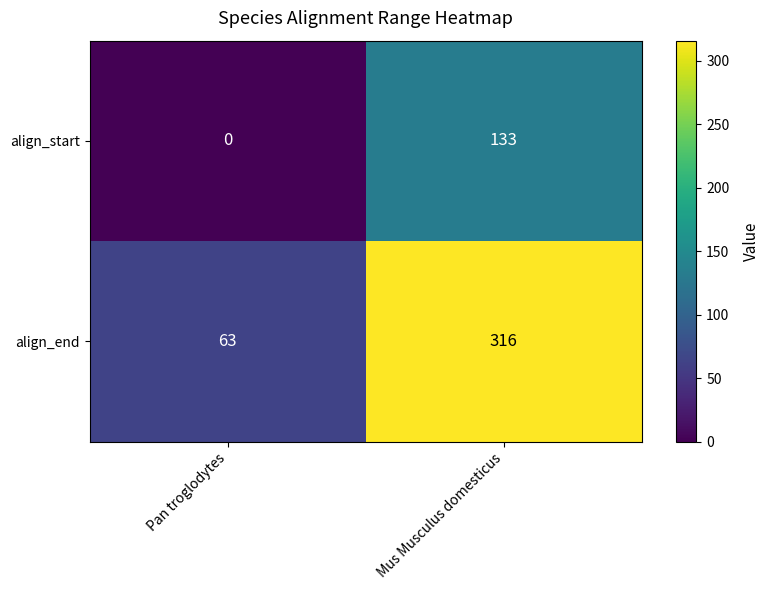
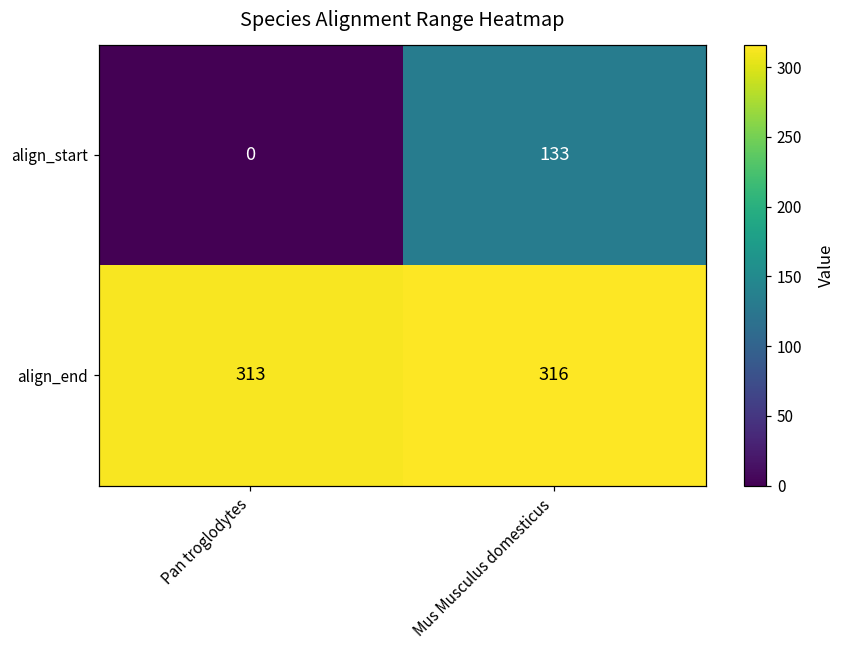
  {
    "align_start": {
      "Pan troglodytes": 0,
      "Mus Musculus domesticus": 133
    },
    "align_end": {
-     "Pan troglodytes": 63,
+     "Pan troglodytes": 313,
      "Mus Musculus domesticus": 316
    }
  }
